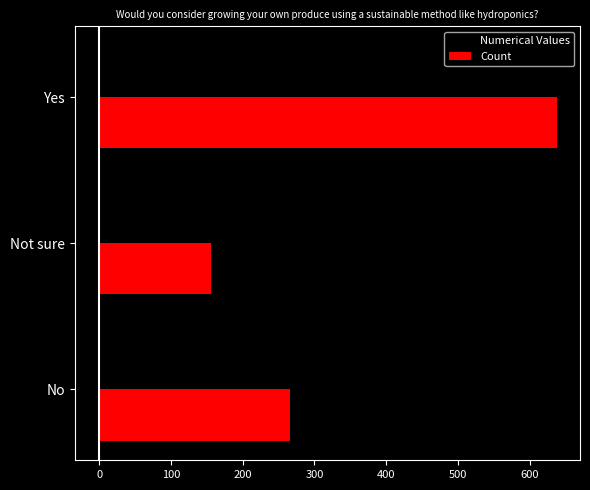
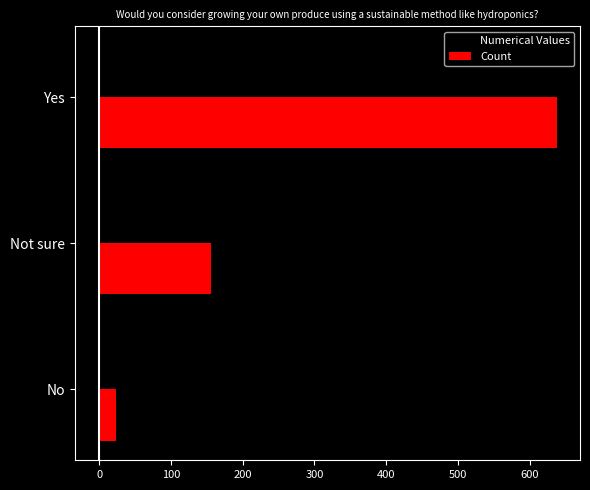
  {
    "Numerical Values": {
      "No": 0
    },
    "Count": {
      "Yes": 640,
      "Not sure": 160,
-     "No": 270
+     "No": 20
    }
  }
